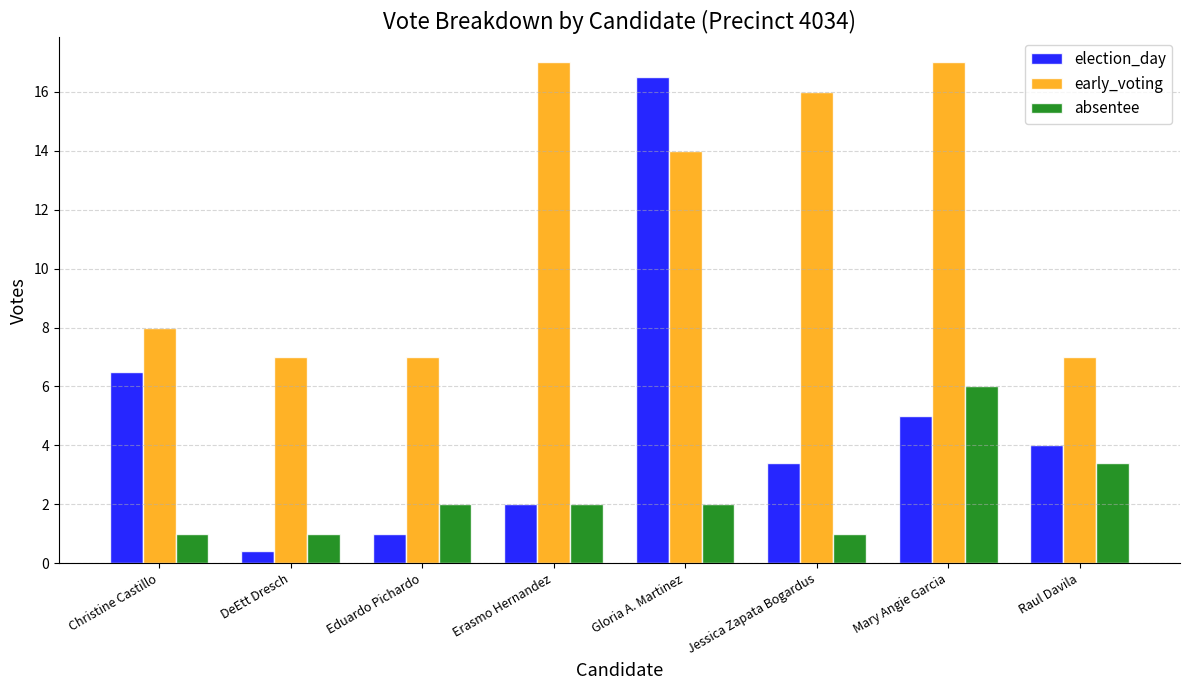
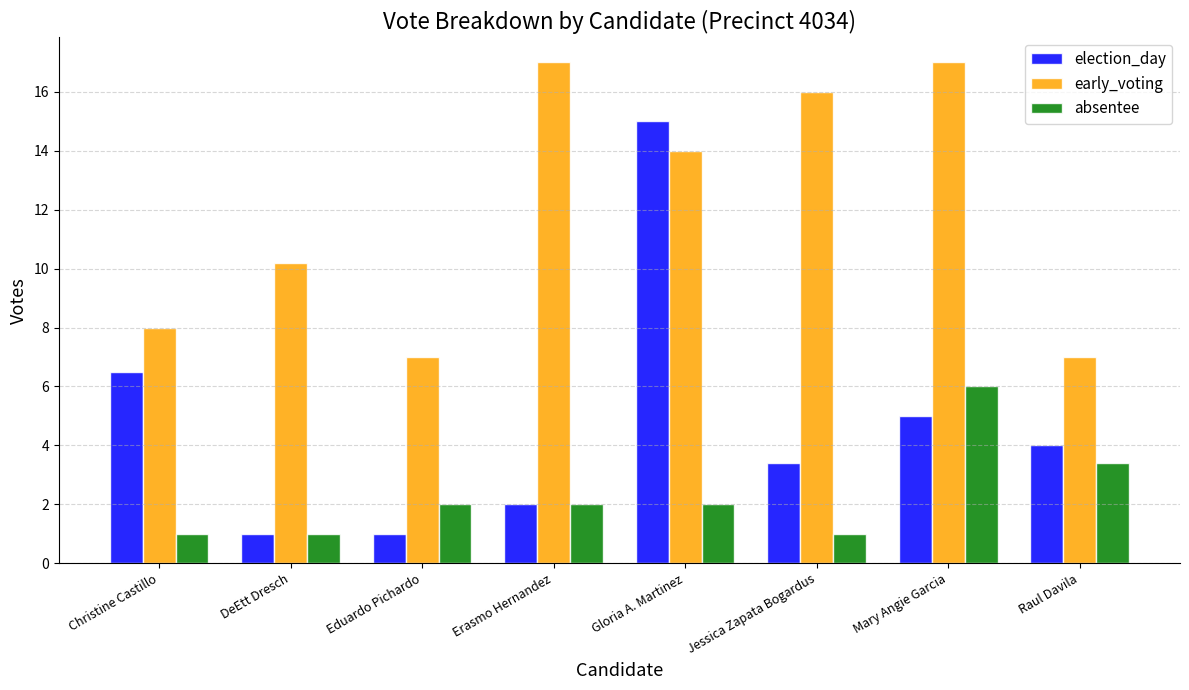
  {
    "election_day": {
      "Christine Castillo": 6.5,
-     "DeEtt Dresch": 0.4,
+     "DeEtt Dresch": 1.0,
      "Eduardo Pichardo": 1.0,
      "Erasmo Hernandez": 2.0,
-     "Gloria A. Martinez": 16.5,
+     "Gloria A. Martinez": 15.0,
      "Jessica Zapata Bogardus": 3.4,
      "Mary Angie Garcia": 5.0,
      "Raul Davila": 4.0
    },
    "early_voting": {
      "Christine Castillo": 8.0,
-     "DeEtt Dresch": 7.0,
+     "DeEtt Dresch": 10.2,
      "Eduardo Pichardo": 7.0,
      "Erasmo Hernandez": 17.0,
      "Gloria A. Martinez": 14.0,
      "Jessica Zapata Bogardus": 16.0,
      "Mary Angie Garcia": 17.0,
      "Raul Davila": 7.0
    },
    "absentee": {
      "Christine Castillo": 1.0,
      "DeEtt Dresch": 1.0,
      "Eduardo Pichardo": 2.0,
      "Erasmo Hernandez": 2.0,
      "Gloria A. Martinez": 2.0,
      "Jessica Zapata Bogardus": 1.0,
      "Mary Angie Garcia": 6.0,
      "Raul Davila": 3.4
    }
  }
